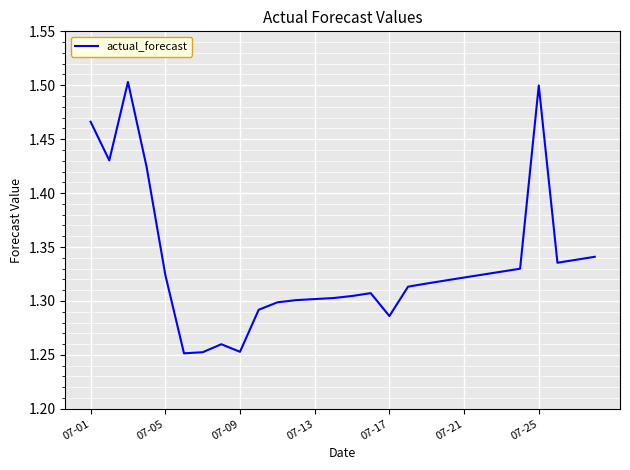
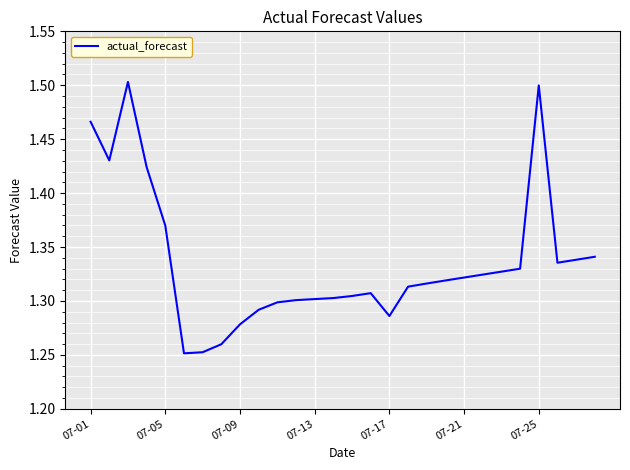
  {
    "07-01": 1.466,
-   "07-05": 1.324,
-   "07-09": 1.253,
+   "07-05": 1.370,
+   "07-09": 1.278,
    "07-13": 1.302,
    "07-17": 1.286,
    "07-21": 1.322,
    "07-25": 1.500
  }
